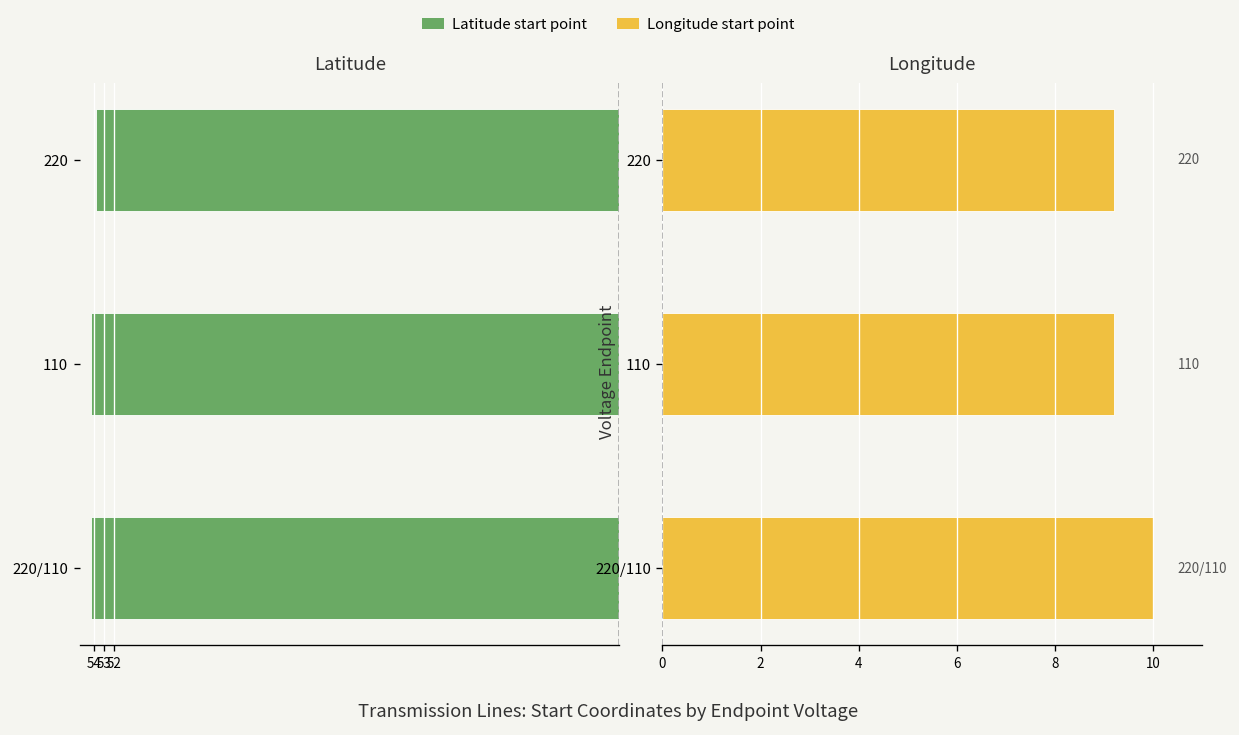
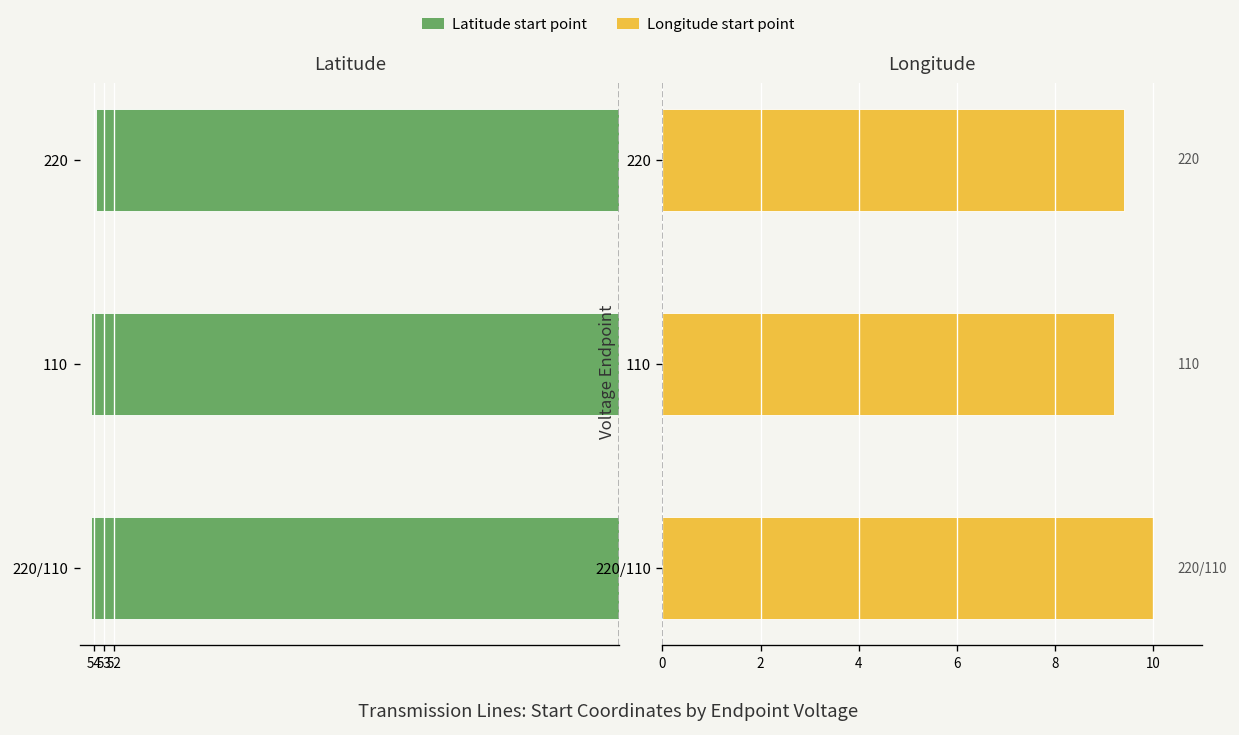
  {
    "Longitude": {
-     "220": 9.2,
+     "220": 9.4,
      "110": 9.2
    }
  }
